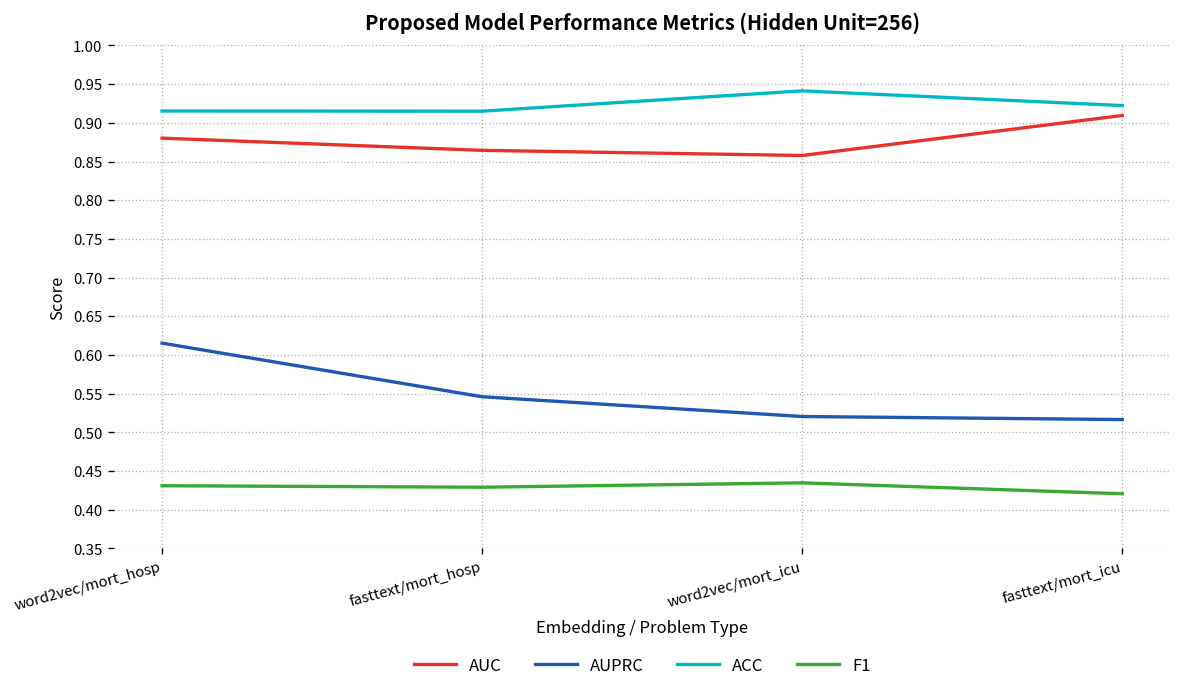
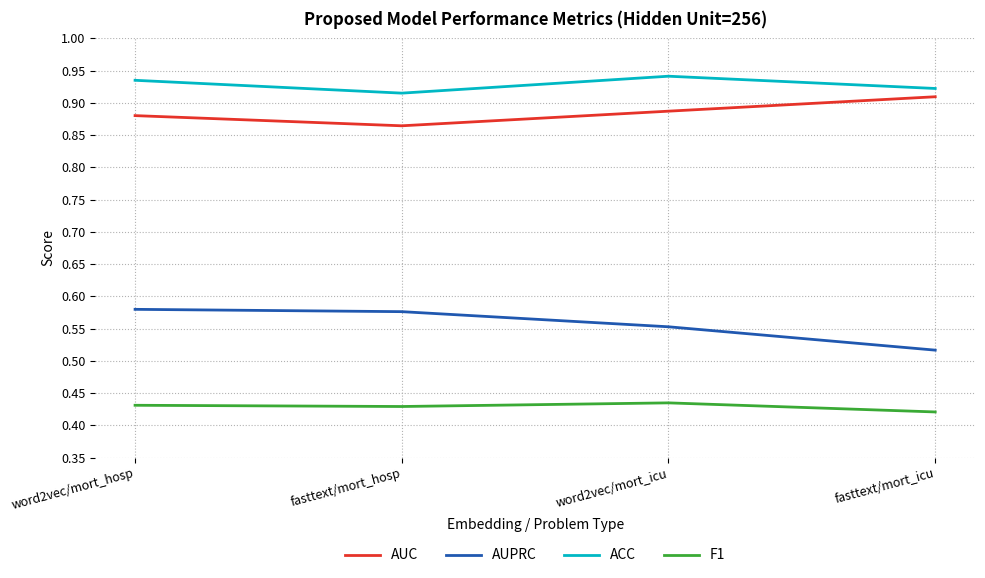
  {
    "AUC": {
      "word2vec/mort_hosp": 0.88,
      "fasttext/mort_hosp": 0.86,
-     "word2vec/mort_icu": 0.86,
+     "word2vec/mort_icu": 0.89,
      "fasttext/mort_icu": 0.91
    },
    "AUPRC": {
-     "word2vec/mort_hosp": 0.62,
-     "fasttext/mort_hosp": 0.55,
-     "word2vec/mort_icu": 0.52,
+     "word2vec/mort_hosp": 0.58,
+     "fasttext/mort_hosp": 0.58,
+     "word2vec/mort_icu": 0.55,
      "fasttext/mort_icu": 0.52
    },
    "ACC": {
-     "word2vec/mort_hosp": 0.92,
+     "word2vec/mort_hosp": 0.94,
      "fasttext/mort_hosp": 0.92,
      "word2vec/mort_icu": 0.94,
      "fasttext/mort_icu": 0.92
    },
    "F1": {
      "word2vec/mort_hosp": 0.43,
      "fasttext/mort_hosp": 0.43,
      "word2vec/mort_icu": 0.43,
      "fasttext/mort_icu": 0.42
    }
  }
